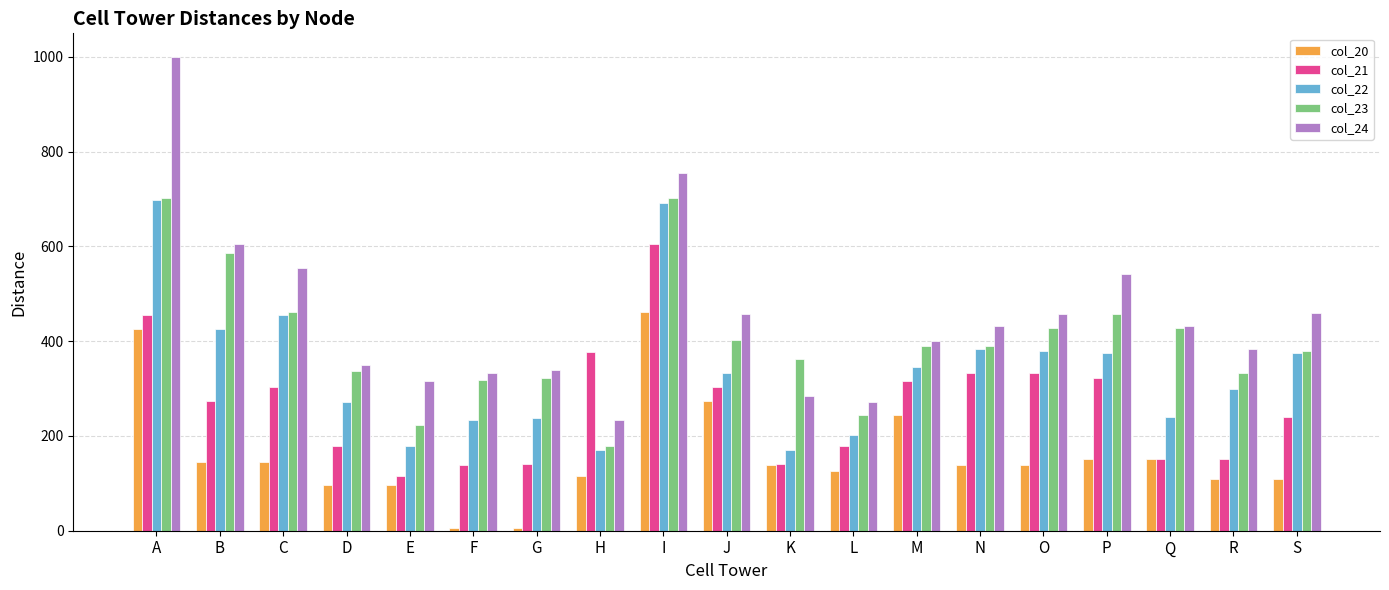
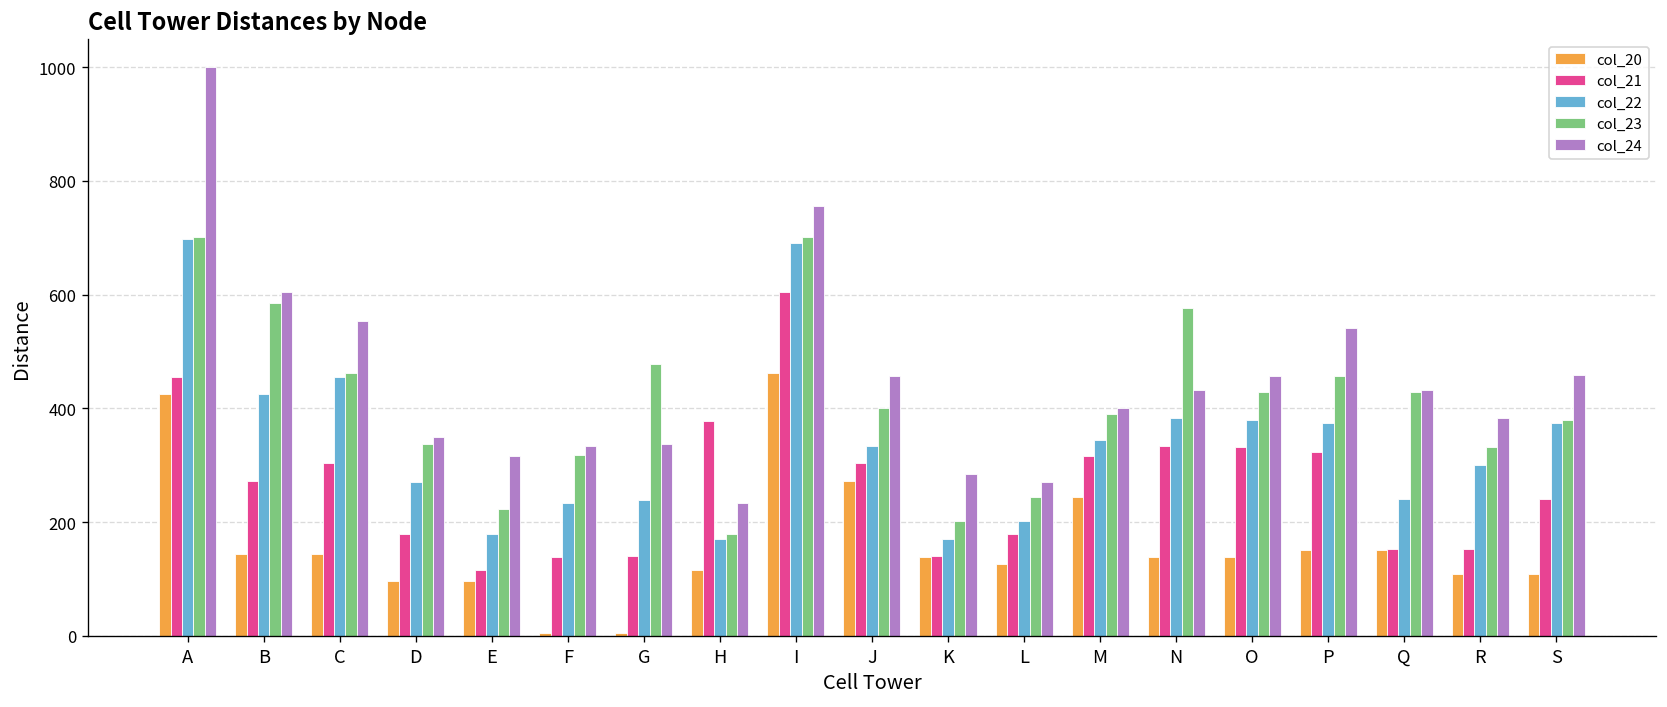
  {
    "col_20": {
      "A": 420,
      "B": 140,
      "C": 140,
      "D": 100,
      "E": 100,
      "H": 110,
      "I": 460,
      "J": 270,
      "K": 140,
      "L": 130,
      "M": 240,
      "N": 140,
      "O": 140,
      "P": 150,
      "Q": 150,
      "R": 110,
      "S": 110
    },
    "col_21": {
      "A": 460,
      "B": 270,
      "C": 300,
      "D": 180,
      "E": 110,
      "F": 140,
      "G": 140,
      "H": 380,
      "I": 600,
      "J": 300,
      "K": 140,
      "L": 180,
      "M": 320,
      "N": 330,
      "O": 330,
      "P": 320,
      "Q": 150,
      "R": 150,
      "S": 240
    },
    "col_22": {
      "A": 700,
      "B": 420,
      "C": 460,
      "D": 270,
      "E": 180,
      "F": 230,
      "G": 240,
      "H": 170,
      "I": 690,
      "J": 330,
      "K": 170,
      "L": 200,
      "M": 350,
      "N": 380,
      "O": 380,
      "P": 370,
      "Q": 240,
      "R": 300,
      "S": 370
    },
    "col_23": {
      "A": 700,
      "B": 580,
      "C": 460,
      "D": 340,
      "E": 220,
      "F": 320,
-     "G": 320,
+     "G": 480,
      "H": 180,
      "I": 700,
      "J": 400,
-     "K": 360,
+     "K": 200,
      "L": 240,
      "M": 390,
-     "N": 390,
+     "N": 580,
      "O": 430,
      "P": 460,
      "Q": 430,
      "R": 330,
      "S": 380
    },
    "col_24": {
      "A": 1000,
      "B": 600,
      "C": 550,
      "D": 350,
      "E": 320,
      "F": 330,
      "G": 340,
      "H": 230,
      "I": 760,
      "J": 460,
      "K": 280,
      "L": 270,
      "M": 400,
      "N": 430,
      "O": 460,
      "P": 540,
      "Q": 430,
      "R": 380,
      "S": 460
    }
  }
